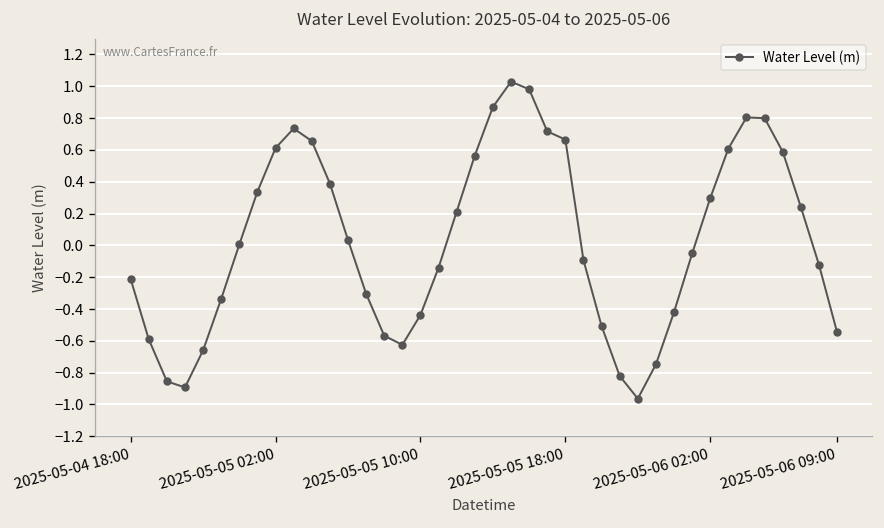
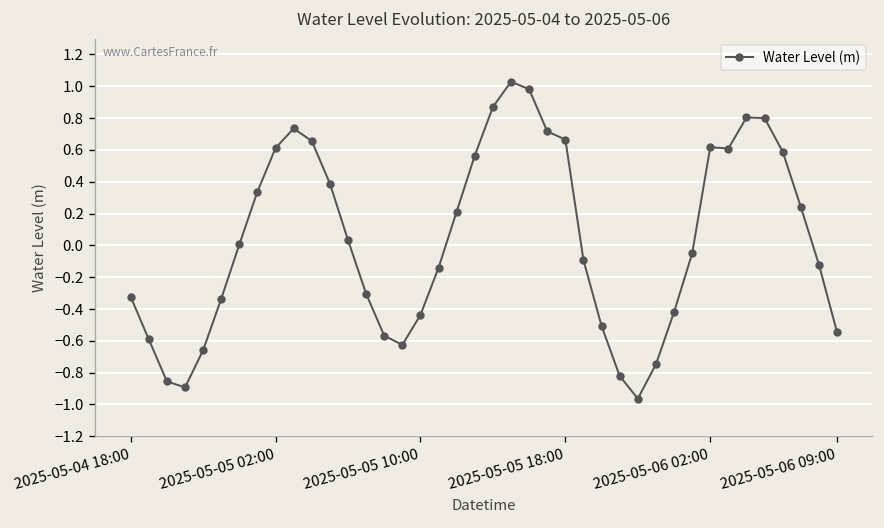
  {
-   "2025-05-04 18:00": -0.21,
+   "2025-05-04 18:00": -0.32,
    "2025-05-05 02:00": 0.61,
    "2025-05-05 10:00": -0.44,
    "2025-05-05 18:00": 0.67,
-   "2025-05-06 02:00": 0.30,
+   "2025-05-06 02:00": 0.62,
    "2025-05-06 09:00": -0.55
  }
